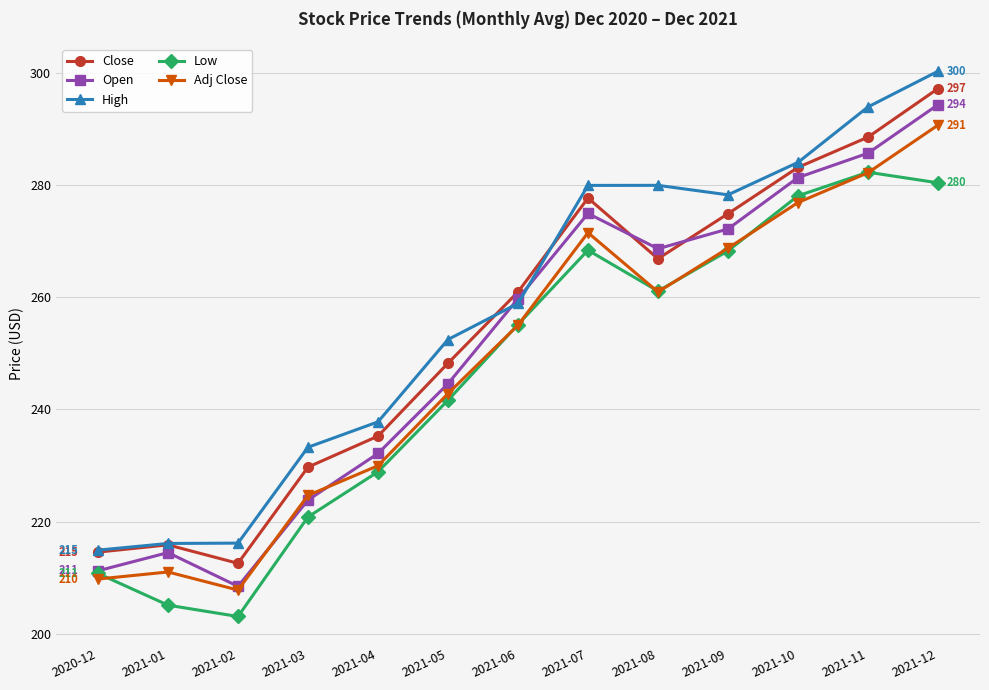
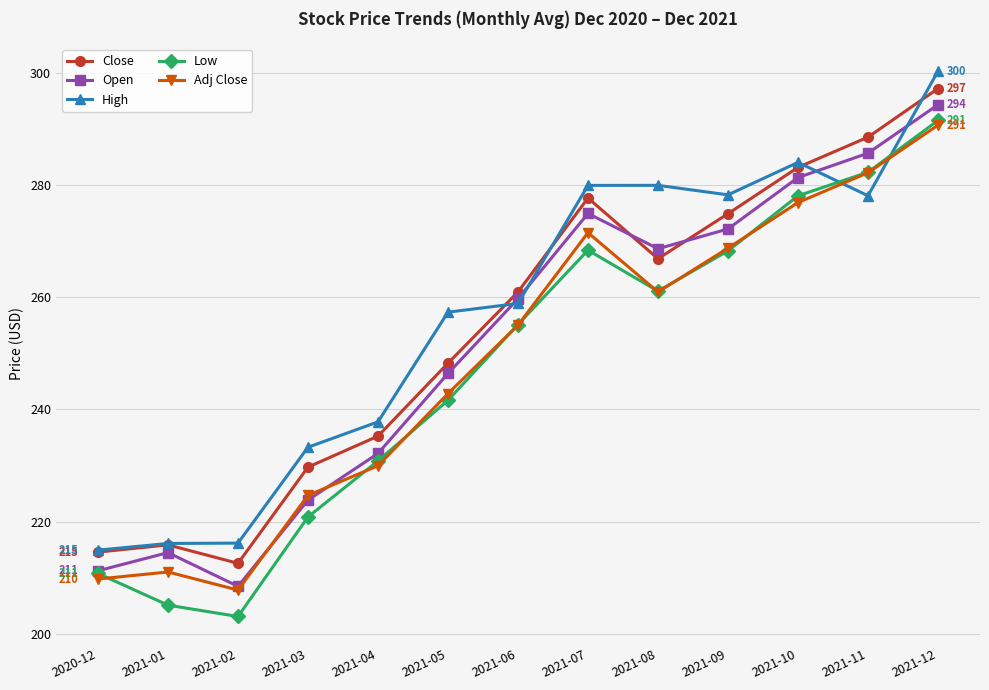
  {
    "Open": {
      "2021-01": 214,
      "2021-02": 208,
      "2021-03": 224,
      "2021-04": 232,
-     "2021-05": 245,
+     "2021-05": 246,
      "2021-06": 260,
      "2021-07": 275,
      "2021-08": 269,
      "2021-09": 272,
      "2021-10": 281,
      "2021-11": 286
    },
    "High": {
      "2021-02": 216,
      "2021-03": 233,
      "2021-04": 238,
-     "2021-05": 252,
+     "2021-05": 257,
      "2021-06": 259,
      "2021-07": 280,
      "2021-08": 280,
      "2021-09": 278,
      "2021-10": 284,
-     "2021-11": 294
+     "2021-11": 278
    },
    "Low": {
-     "2021-04": 229,
-     "2021-12": 280
+     "2021-04": 231,
+     "2021-12": 291
    }
  }
